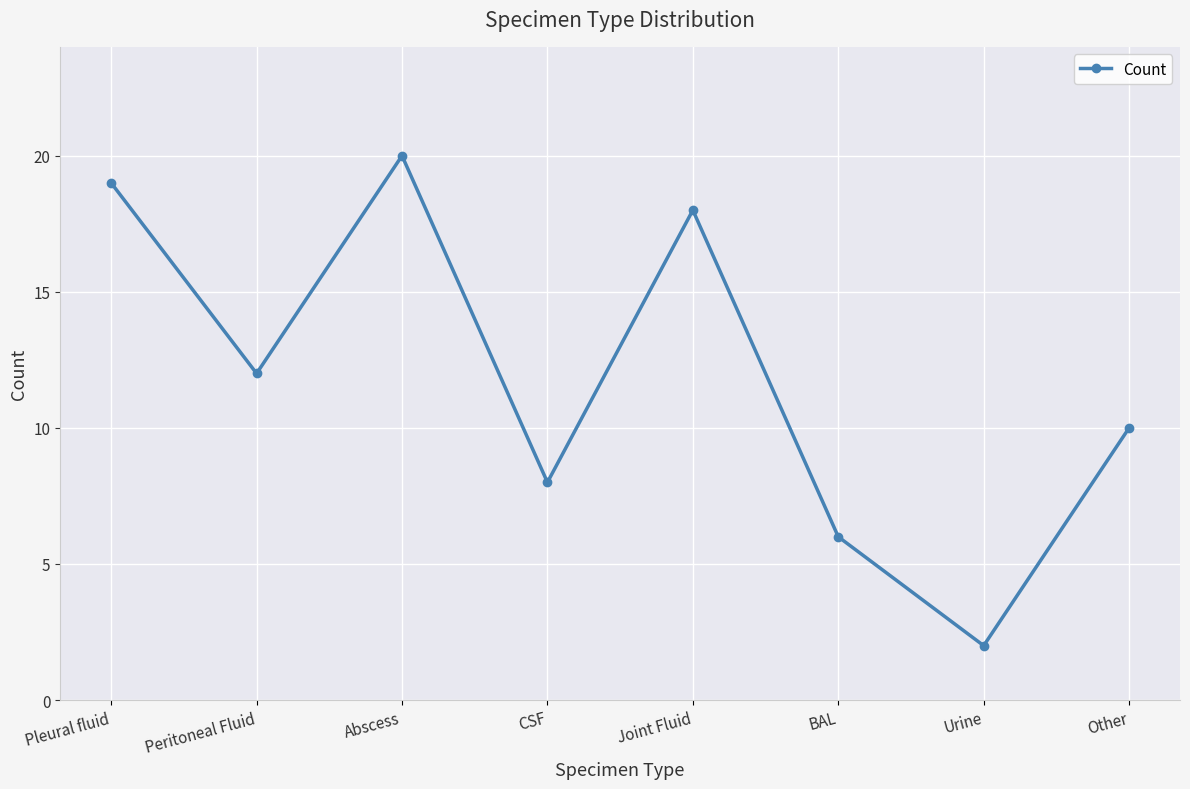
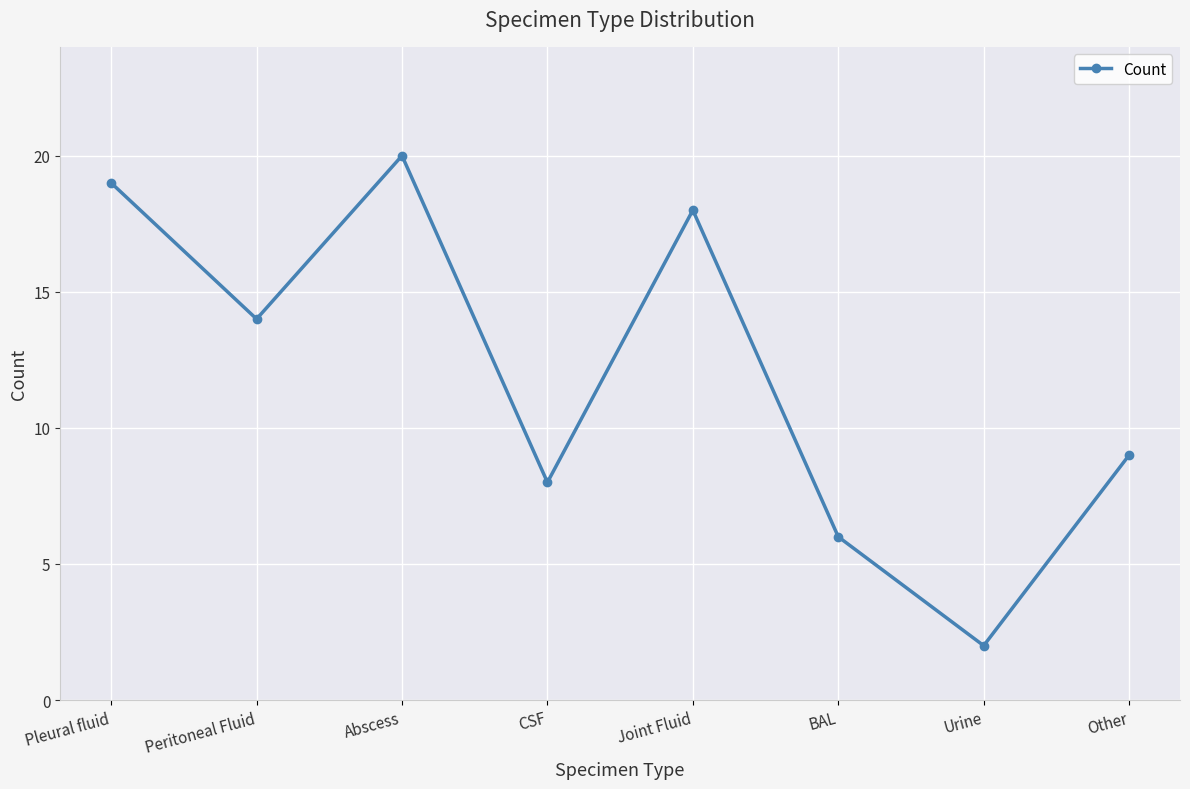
  {
    "Pleural fluid": 19,
-   "Peritoneal Fluid": 12,
+   "Peritoneal Fluid": 14,
    "Abscess": 20,
    "CSF": 8,
    "Joint Fluid": 18,
    "BAL": 6,
    "Urine": 2,
-   "Other": 10
+   "Other": 9
  }
